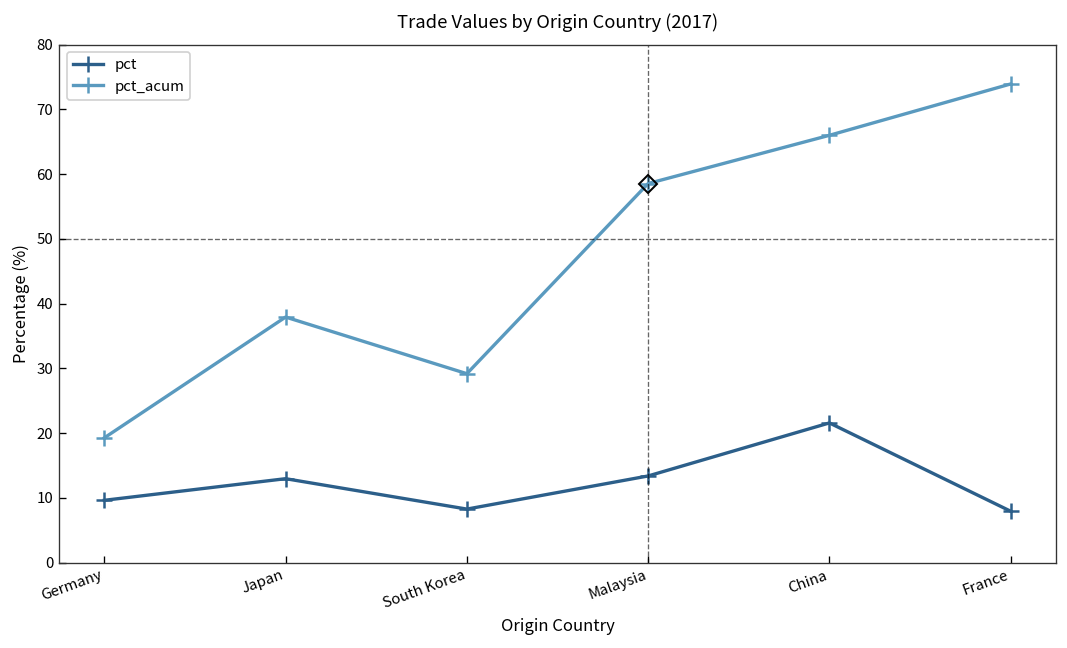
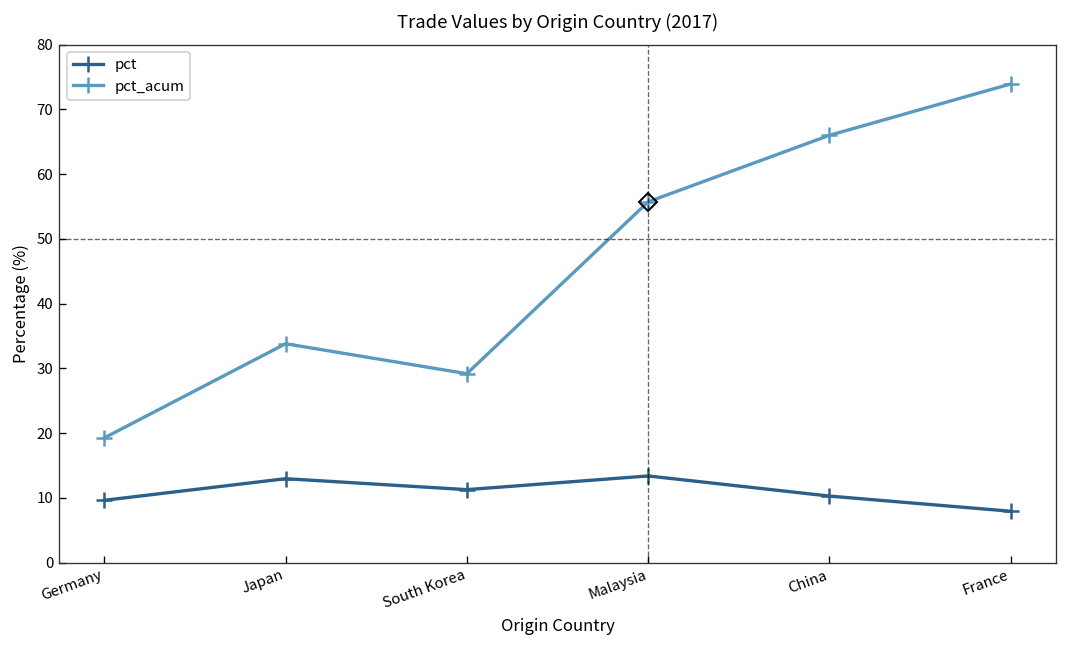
  {
    "pct": {
      "Germany": 10,
      "Japan": 13,
-     "South Korea": 8,
+     "South Korea": 11,
      "Malaysia": 13,
-     "China": 22,
+     "China": 10,
      "France": 8
    },
    "pct_acum": {
      "Germany": 19,
-     "Japan": 38,
+     "Japan": 34,
      "South Korea": 29,
-     "Malaysia": 59,
+     "Malaysia": 56,
      "China": 66,
      "France": 74
    }
  }
